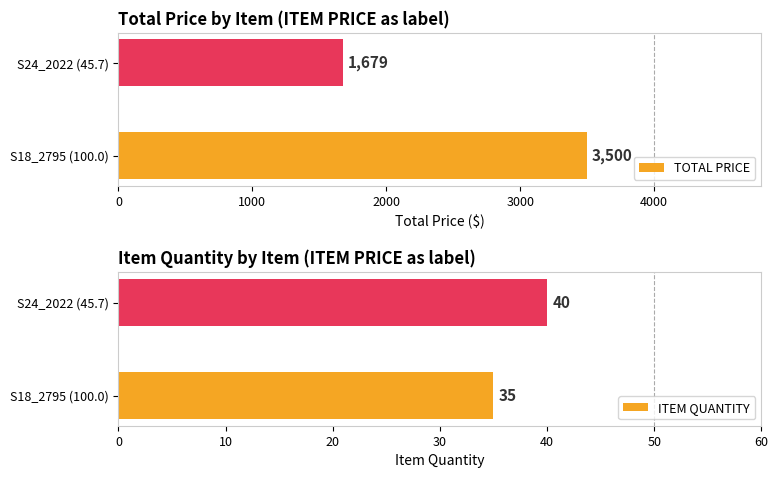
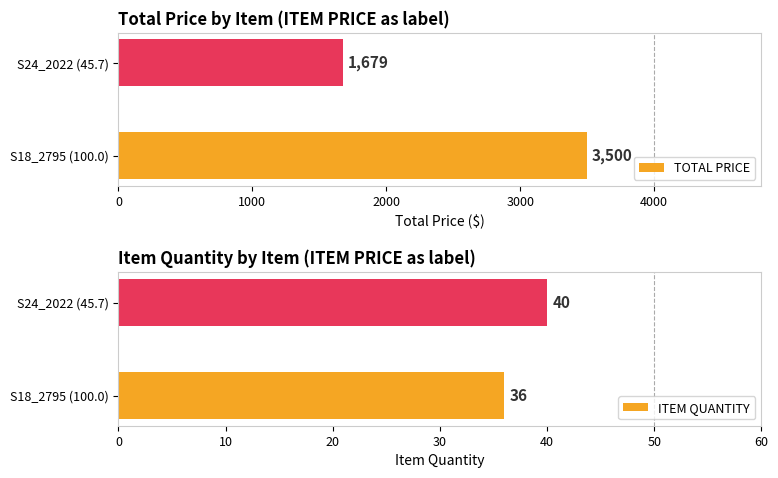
  {
    "Total Price by Item (ITEM PRICE as label)": {
      "S24_2022 (45.7)": "1,679",
      "S18_2795 (100.0)": "3,500"
    },
    "Item Quantity by Item (ITEM PRICE as label)": {
      "S24_2022 (45.7)": "40",
-     "S18_2795 (100.0)": "35"
+     "S18_2795 (100.0)": "36"
    }
  }
